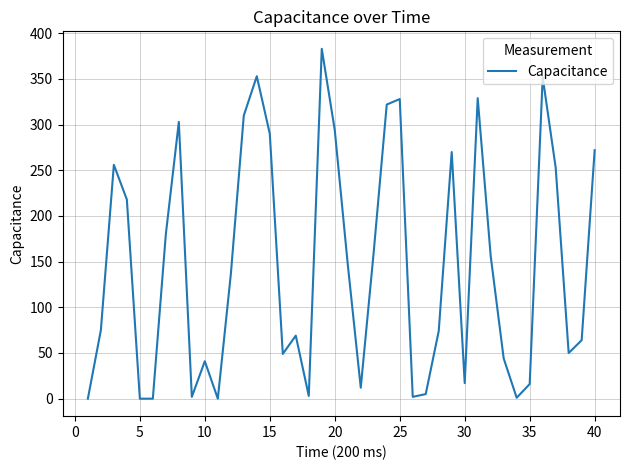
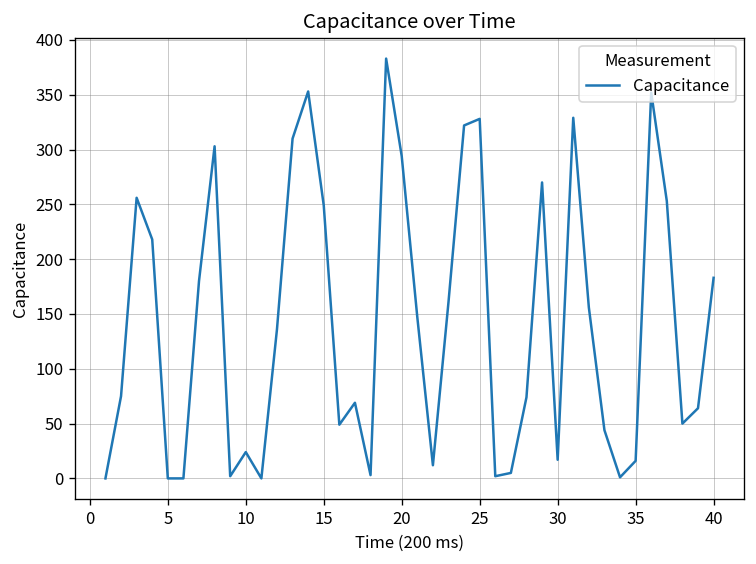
  {
    "5": 0,
-   "10": 40,
-   "15": 290,
+   "10": 20,
+   "15": 250,
    "20": 290,
    "25": 330,
    "30": 20,
    "35": 20,
-   "40": 270
+   "40": 180
  }
